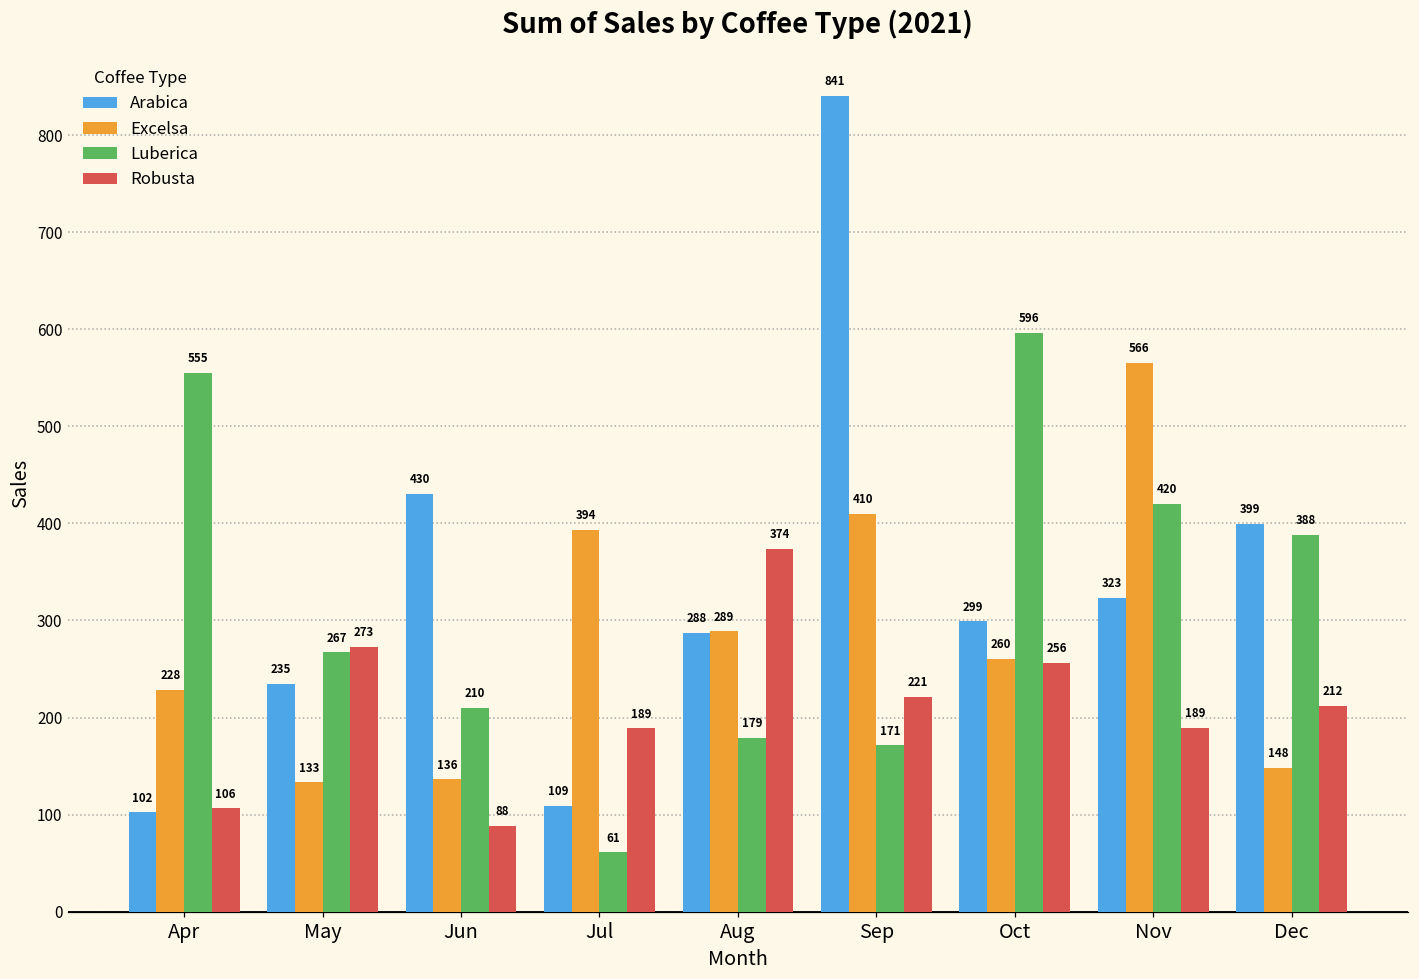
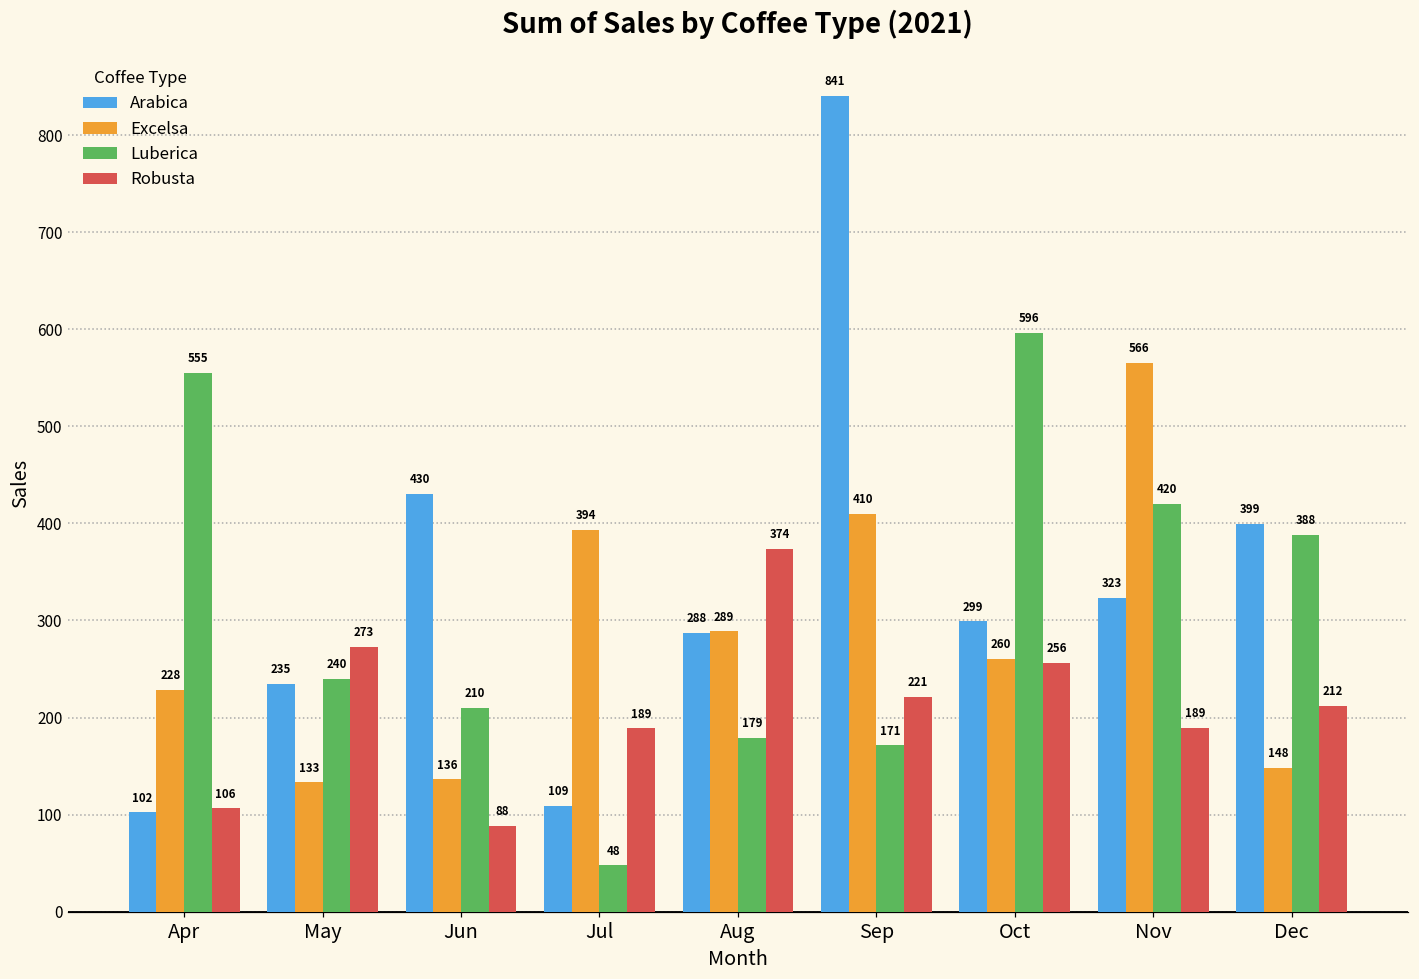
  {
    "Arabica": {
      "Apr": 102,
      "May": 235,
      "Jun": 430,
      "Jul": 109,
      "Aug": 288,
      "Sep": 841,
      "Oct": 299,
      "Nov": 323,
      "Dec": 399
    },
    "Excelsa": {
      "Apr": 228,
      "May": 133,
      "Jun": 136,
      "Jul": 394,
      "Aug": 289,
      "Sep": 410,
      "Oct": 260,
      "Nov": 566,
      "Dec": 148
    },
    "Luberica": {
      "Apr": 555,
-     "May": 267,
+     "May": 240,
      "Jun": 210,
-     "Jul": 61,
+     "Jul": 48,
      "Aug": 179,
      "Sep": 171,
      "Oct": 596,
      "Nov": 420,
      "Dec": 388
    },
    "Robusta": {
      "Apr": 106,
      "May": 273,
      "Jun": 88,
      "Jul": 189,
      "Aug": 374,
      "Sep": 221,
      "Oct": 256,
      "Nov": 189,
      "Dec": 212
    }
  }
